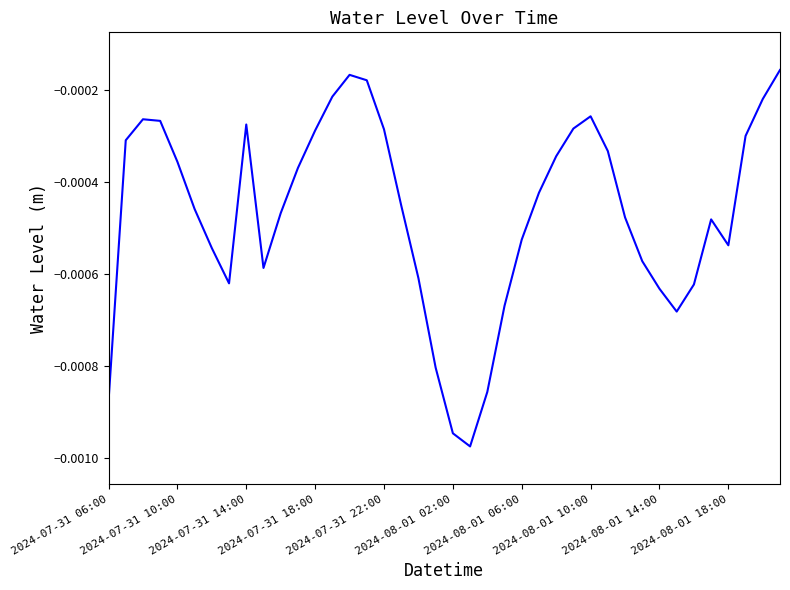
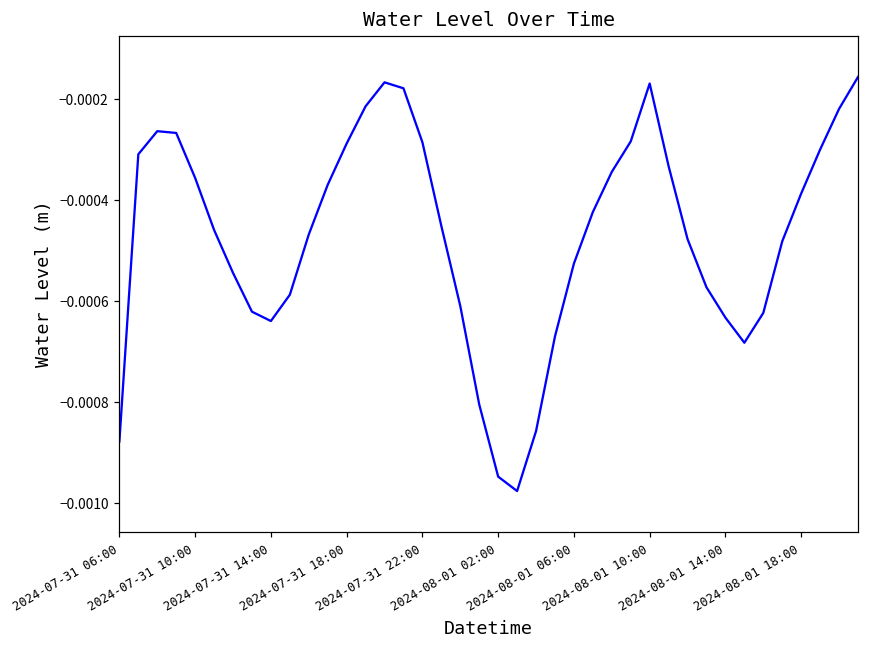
  {
    "2024-07-31 06:00": -0.00088,
    "2024-07-31 10:00": -0.00036,
-   "2024-07-31 14:00": -0.00027,
+   "2024-07-31 14:00": -0.00064,
    "2024-07-31 18:00": -0.00029,
    "2024-07-31 22:00": -0.00029,
    "2024-08-01 02:00": -0.00095,
    "2024-08-01 06:00": -0.00053,
-   "2024-08-01 10:00": -0.00026,
+   "2024-08-01 10:00": -0.00017,
    "2024-08-01 14:00": -0.00063,
-   "2024-08-01 18:00": -0.00054
+   "2024-08-01 18:00": -0.00039
  }
